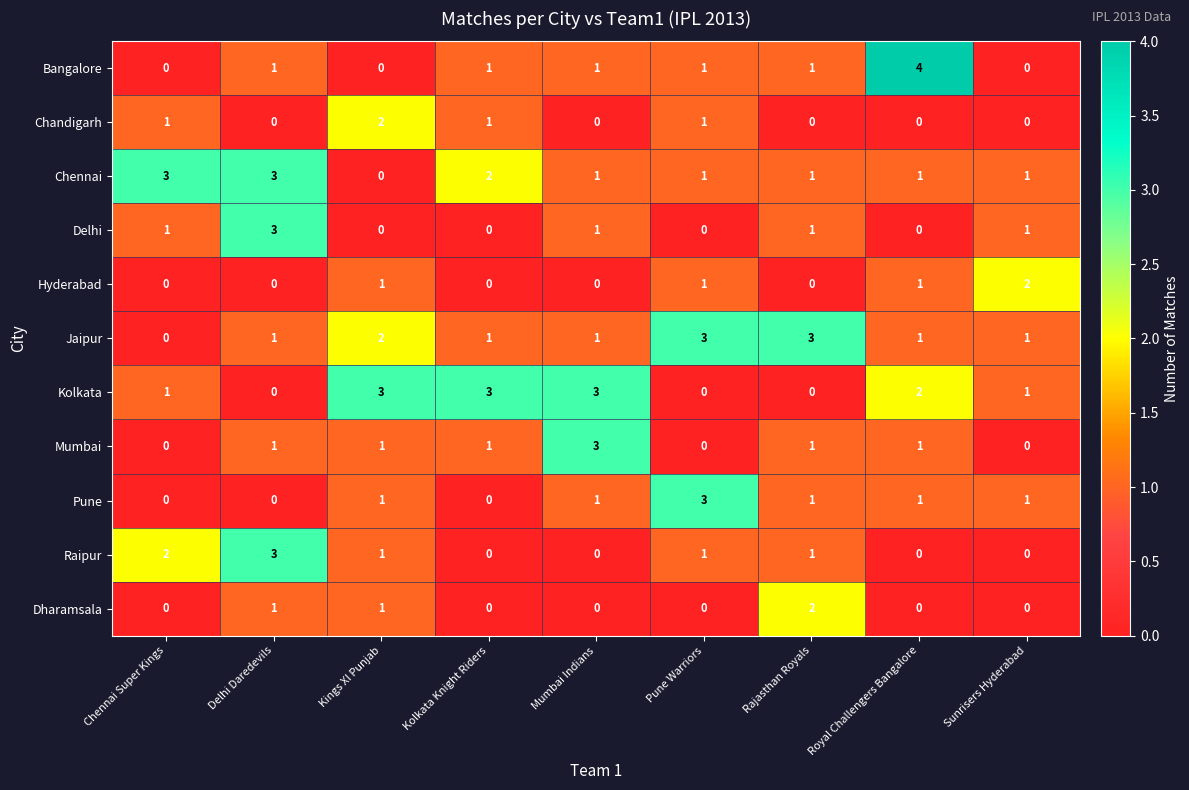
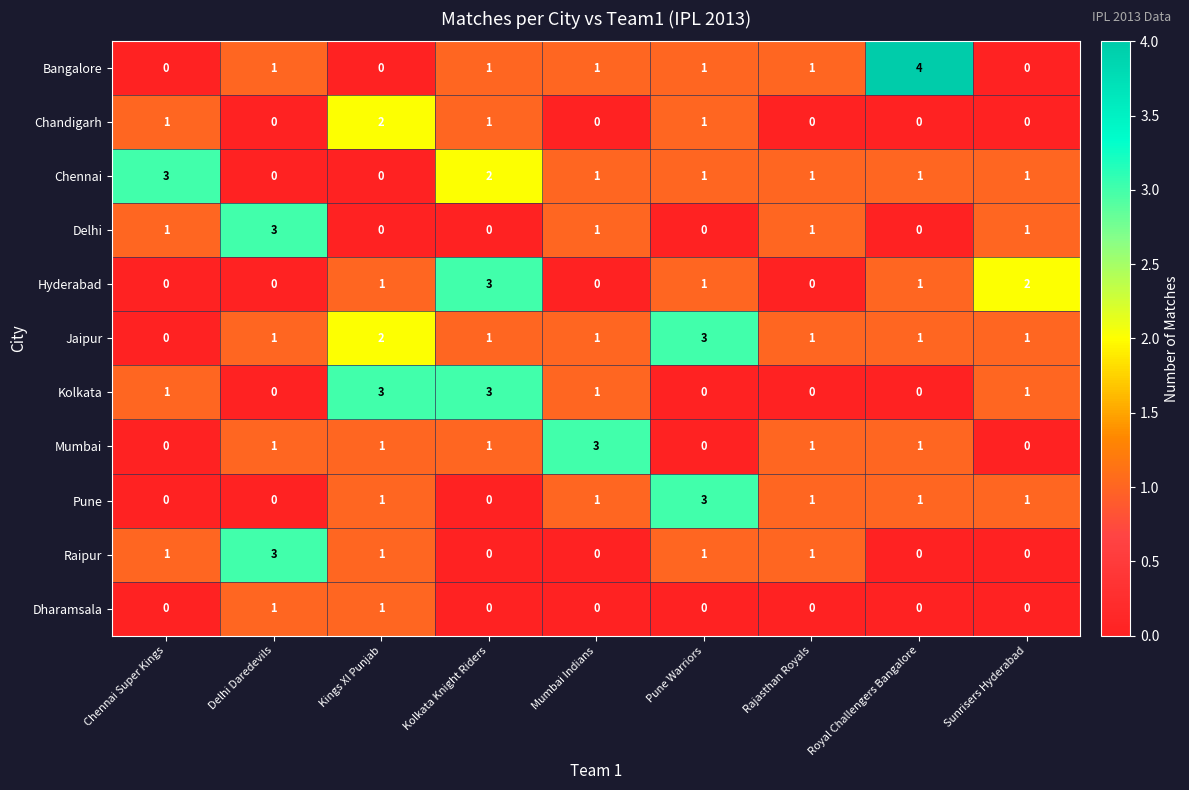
  {
    "Bangalore": {
      "Chennai Super Kings": 0,
      "Delhi Daredevils": 1,
      "Kings XI Punjab": 0,
      "Kolkata Knight Riders": 1,
      "Mumbai Indians": 1,
      "Pune Warriors": 1,
      "Rajasthan Royals": 1,
      "Royal Challengers Bangalore": 4,
      "Sunrisers Hyderabad": 0
    },
    "Chandigarh": {
      "Chennai Super Kings": 1,
      "Delhi Daredevils": 0,
      "Kings XI Punjab": 2,
      "Kolkata Knight Riders": 1,
      "Mumbai Indians": 0,
      "Pune Warriors": 1,
      "Rajasthan Royals": 0,
      "Royal Challengers Bangalore": 0,
      "Sunrisers Hyderabad": 0
    },
    "Chennai": {
      "Chennai Super Kings": 3,
-     "Delhi Daredevils": 3,
+     "Delhi Daredevils": 0,
      "Kings XI Punjab": 0,
      "Kolkata Knight Riders": 2,
      "Mumbai Indians": 1,
      "Pune Warriors": 1,
      "Rajasthan Royals": 1,
      "Royal Challengers Bangalore": 1,
      "Sunrisers Hyderabad": 1
    },
    "Delhi": {
      "Chennai Super Kings": 1,
      "Delhi Daredevils": 3,
      "Kings XI Punjab": 0,
      "Kolkata Knight Riders": 0,
      "Mumbai Indians": 1,
      "Pune Warriors": 0,
      "Rajasthan Royals": 1,
      "Royal Challengers Bangalore": 0,
      "Sunrisers Hyderabad": 1
    },
    "Hyderabad": {
      "Chennai Super Kings": 0,
      "Delhi Daredevils": 0,
      "Kings XI Punjab": 1,
-     "Kolkata Knight Riders": 0,
+     "Kolkata Knight Riders": 3,
      "Mumbai Indians": 0,
      "Pune Warriors": 1,
      "Rajasthan Royals": 0,
      "Royal Challengers Bangalore": 1,
      "Sunrisers Hyderabad": 2
    },
    "Jaipur": {
      "Chennai Super Kings": 0,
      "Delhi Daredevils": 1,
      "Kings XI Punjab": 2,
      "Kolkata Knight Riders": 1,
      "Mumbai Indians": 1,
      "Pune Warriors": 3,
-     "Rajasthan Royals": 3,
+     "Rajasthan Royals": 1,
      "Royal Challengers Bangalore": 1,
      "Sunrisers Hyderabad": 1
    },
    "Kolkata": {
      "Chennai Super Kings": 1,
      "Delhi Daredevils": 0,
      "Kings XI Punjab": 3,
      "Kolkata Knight Riders": 3,
-     "Mumbai Indians": 3,
+     "Mumbai Indians": 1,
      "Pune Warriors": 0,
      "Rajasthan Royals": 0,
-     "Royal Challengers Bangalore": 2,
+     "Royal Challengers Bangalore": 0,
      "Sunrisers Hyderabad": 1
    },
    "Mumbai": {
      "Chennai Super Kings": 0,
      "Delhi Daredevils": 1,
      "Kings XI Punjab": 1,
      "Kolkata Knight Riders": 1,
      "Mumbai Indians": 3,
      "Pune Warriors": 0,
      "Rajasthan Royals": 1,
      "Royal Challengers Bangalore": 1,
      "Sunrisers Hyderabad": 0
    },
    "Pune": {
      "Chennai Super Kings": 0,
      "Delhi Daredevils": 0,
      "Kings XI Punjab": 1,
      "Kolkata Knight Riders": 0,
      "Mumbai Indians": 1,
      "Pune Warriors": 3,
      "Rajasthan Royals": 1,
      "Royal Challengers Bangalore": 1,
      "Sunrisers Hyderabad": 1
    },
    "Raipur": {
-     "Chennai Super Kings": 2,
+     "Chennai Super Kings": 1,
      "Delhi Daredevils": 3,
      "Kings XI Punjab": 1,
      "Kolkata Knight Riders": 0,
      "Mumbai Indians": 0,
      "Pune Warriors": 1,
      "Rajasthan Royals": 1,
      "Royal Challengers Bangalore": 0,
      "Sunrisers Hyderabad": 0
    },
    "Dharamsala": {
      "Chennai Super Kings": 0,
      "Delhi Daredevils": 1,
      "Kings XI Punjab": 1,
      "Kolkata Knight Riders": 0,
      "Mumbai Indians": 0,
      "Pune Warriors": 0,
-     "Rajasthan Royals": 2,
+     "Rajasthan Royals": 0,
      "Royal Challengers Bangalore": 0,
      "Sunrisers Hyderabad": 0
    }
  }
